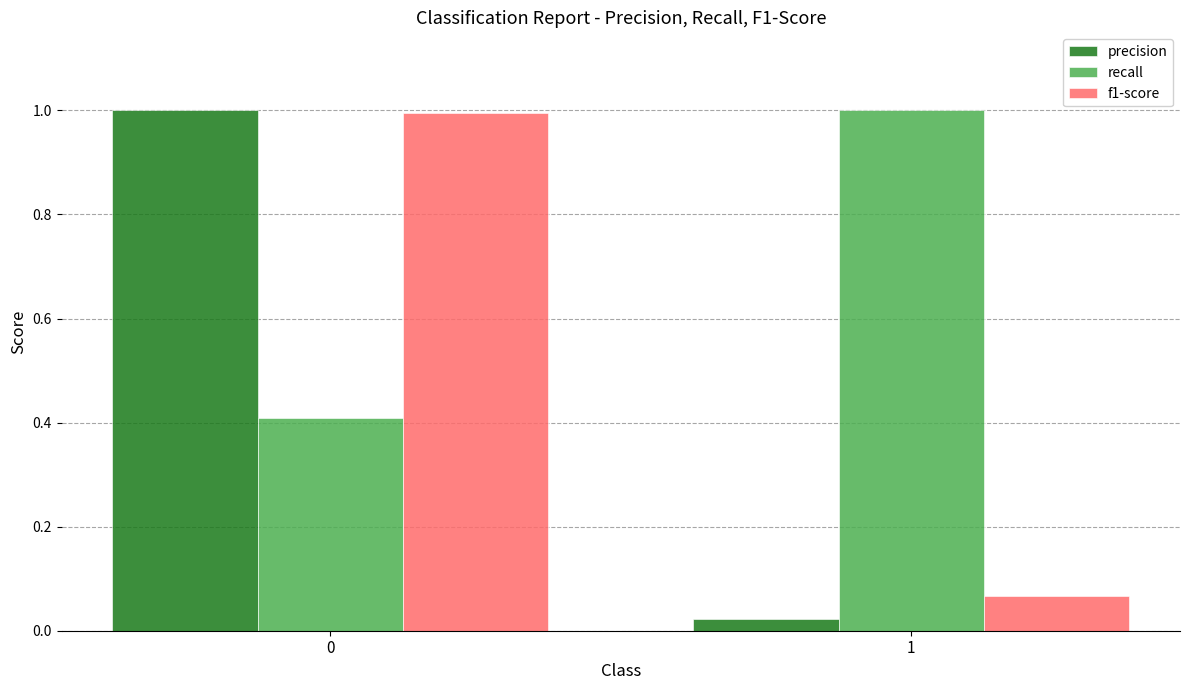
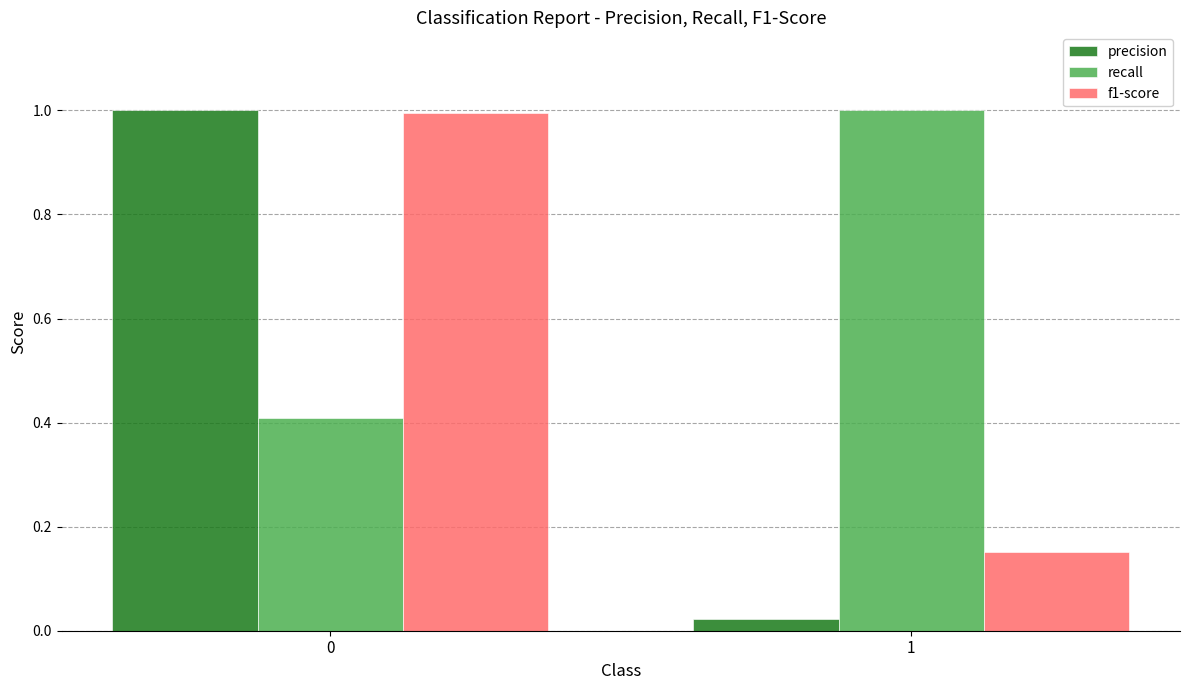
  {
    "precision": {
      "0": 1.00,
      "1": 0.02
    },
    "recall": {
      "0": 0.41,
      "1": 1.00
    },
    "f1-score": {
      "0": 0.99,
-     "1": 0.07
+     "1": 0.15
    }
  }
